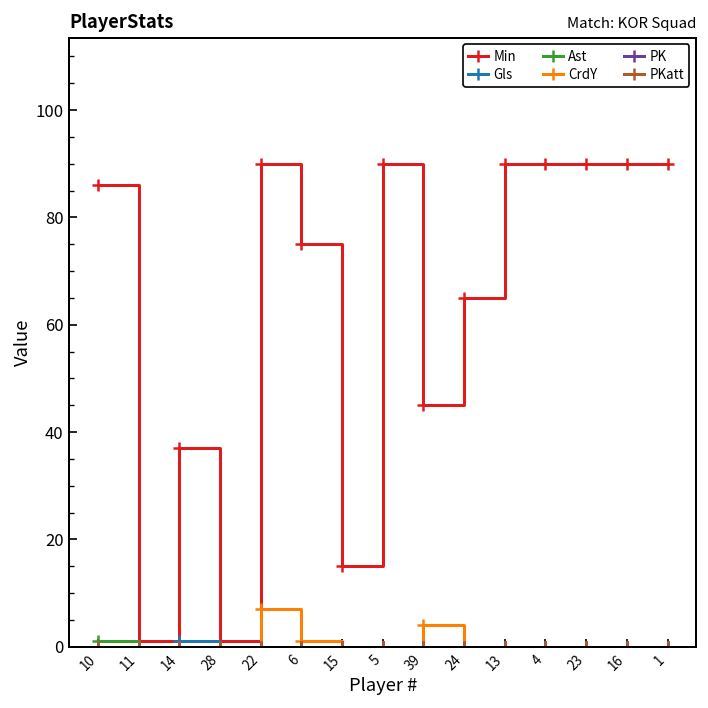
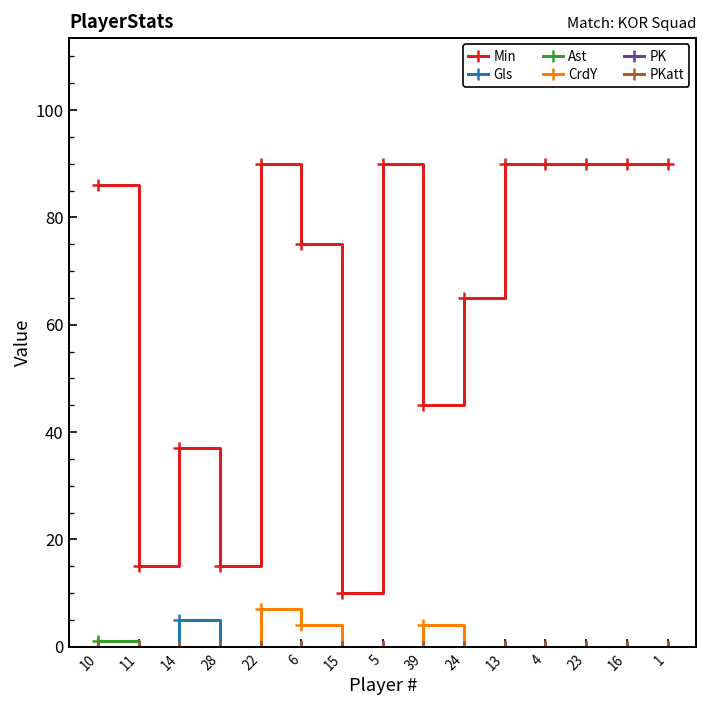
  {
    "Min": {
      "10": 86,
-     "11": 1,
+     "11": 15,
      "14": 37,
-     "28": 1,
+     "28": 15,
      "22": 90,
      "6": 75,
-     "15": 15,
+     "15": 10,
      "5": 90,
      "39": 45,
      "24": 65,
      "13": 90,
      "4": 90,
      "23": 90,
      "16": 90,
      "1": 90
    },
    "Gls": {
-     "14": 1
+     "14": 5
    },
    "Ast": {
      "10": 1
    },
    "CrdY": {
      "22": 7,
-     "6": 1,
+     "6": 4,
      "39": 4
    }
  }
